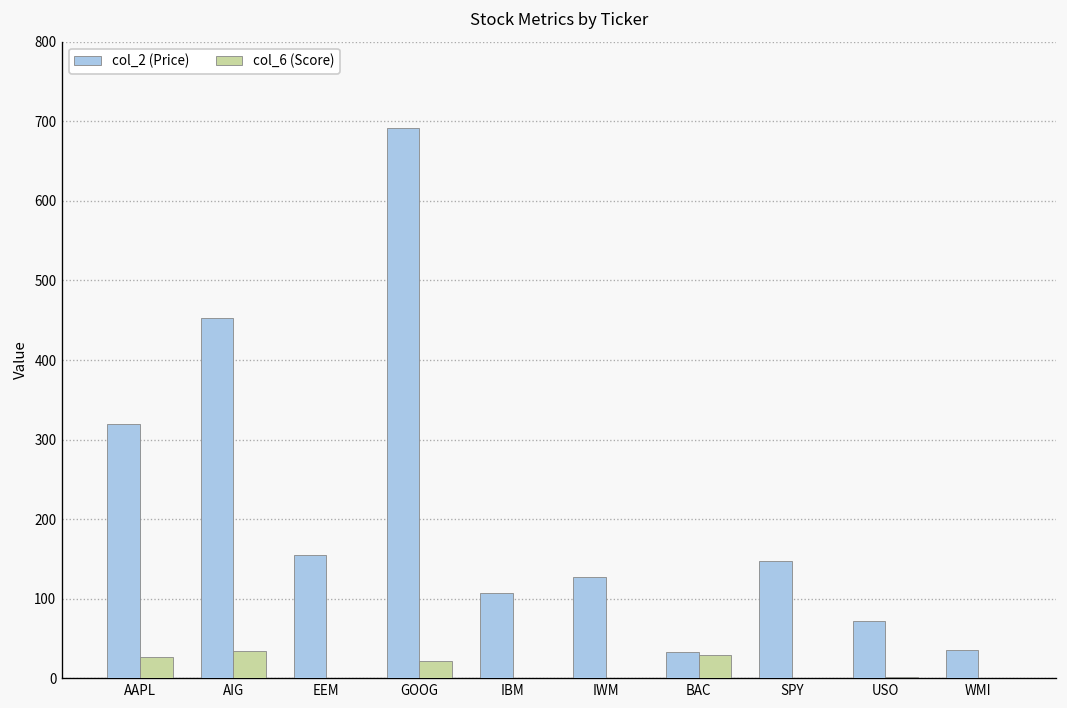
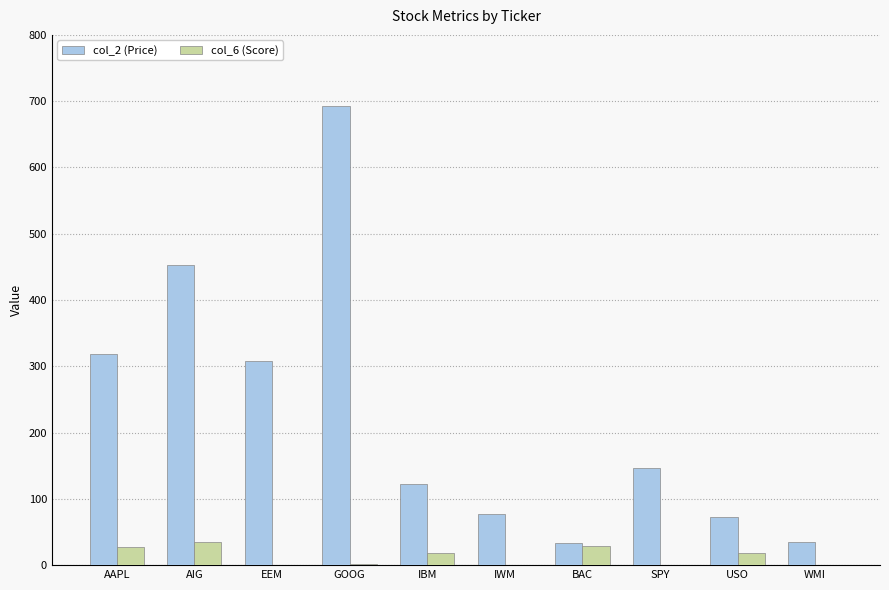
  {
    "col_2 (Price)": {
      "AAPL": 320,
      "AIG": 450,
-     "EEM": 150,
+     "EEM": 310,
      "GOOG": 690,
-     "IBM": 110,
-     "IWM": 130,
+     "IBM": 120,
+     "IWM": 80,
      "BAC": 30,
      "SPY": 150,
      "USO": 70,
      "WMI": 30
    },
    "col_6 (Score)": {
      "AAPL": 30,
      "AIG": 30,
-     "GOOG": 20,
-     "IBM": 0,
+     "GOOG": 0,
+     "IBM": 20,
      "BAC": 30,
-     "USO": 0
+     "USO": 20
    }
  }
